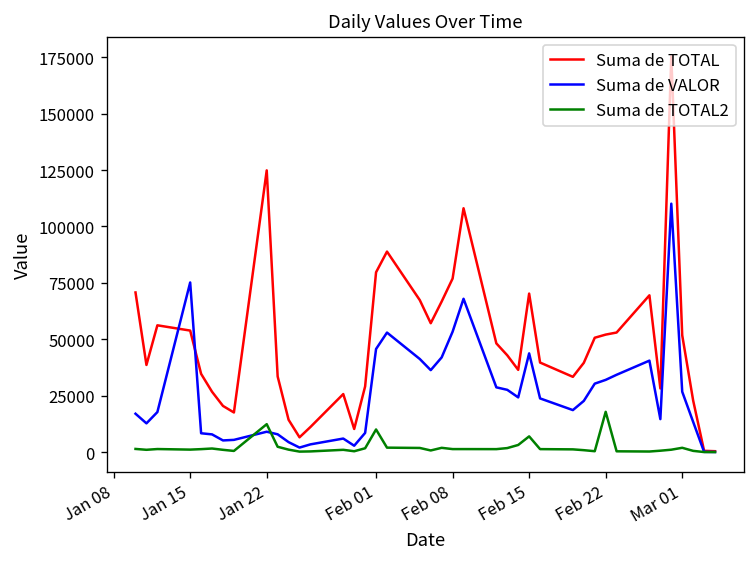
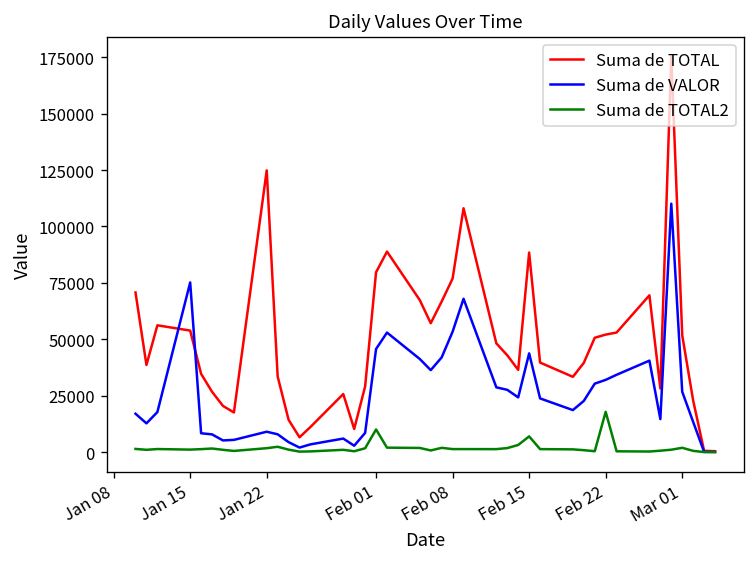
  {
    "Suma de TOTAL": {
      "Jan 15": 54000,
      "Jan 22": 125000,
      "Feb 01": 80000,
      "Feb 08": 77000,
-     "Feb 15": 70000,
+     "Feb 15": 88000,
      "Feb 22": 52000,
      "Mar 01": 52000
    },
    "Suma de VALOR": {
      "Jan 15": 75000,
      "Jan 22": 9000,
      "Feb 01": 46000,
      "Feb 08": 53000,
      "Feb 15": 44000,
      "Feb 22": 32000,
      "Mar 01": 27000
    },
    "Suma de TOTAL2": {
      "Jan 15": 1000,
-     "Jan 22": 12000,
+     "Jan 22": 2000,
      "Feb 01": 10000,
      "Feb 08": 1000,
      "Feb 15": 7000,
      "Feb 22": 18000,
      "Mar 01": 2000
    }
  }
